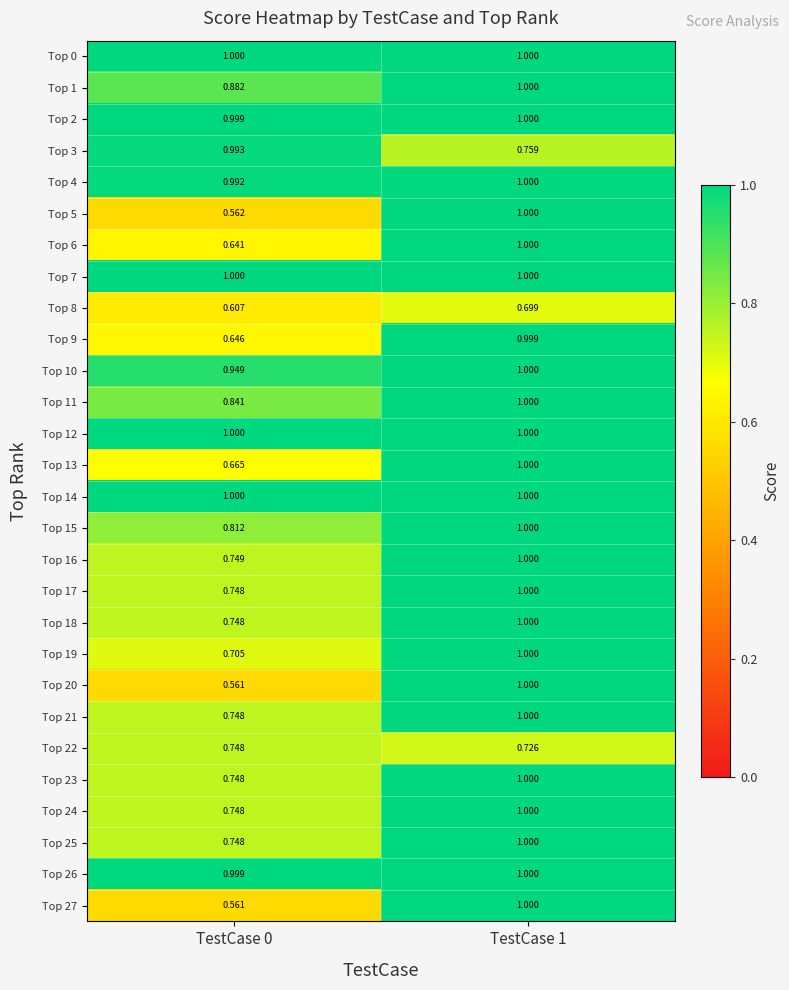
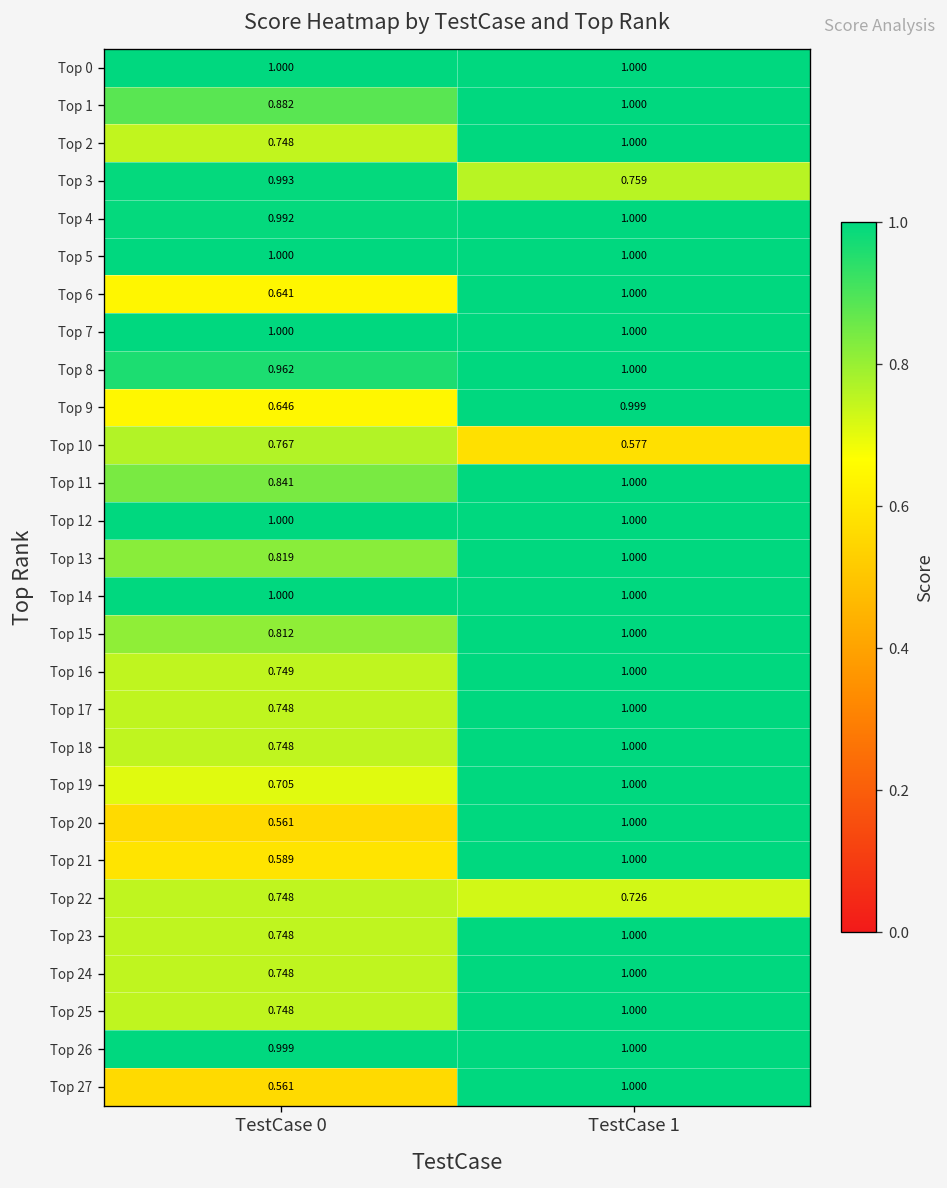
  {
    "Top 0": {
      "TestCase 0": 1.000,
      "TestCase 1": 1.000
    },
    "Top 1": {
      "TestCase 0": 0.882,
      "TestCase 1": 1.000
    },
    "Top 2": {
-     "TestCase 0": 0.999,
+     "TestCase 0": 0.748,
      "TestCase 1": 1.000
    },
    "Top 3": {
      "TestCase 0": 0.993,
      "TestCase 1": 0.759
    },
    "Top 4": {
      "TestCase 0": 0.992,
      "TestCase 1": 1.000
    },
    "Top 5": {
-     "TestCase 0": 0.562,
+     "TestCase 0": 1.000,
      "TestCase 1": 1.000
    },
    "Top 6": {
      "TestCase 0": 0.641,
      "TestCase 1": 1.000
    },
    "Top 7": {
      "TestCase 0": 1.000,
      "TestCase 1": 1.000
    },
    "Top 8": {
-     "TestCase 0": 0.607,
-     "TestCase 1": 0.699
+     "TestCase 0": 0.962,
+     "TestCase 1": 1.000
    },
    "Top 9": {
      "TestCase 0": 0.646,
      "TestCase 1": 0.999
    },
    "Top 10": {
-     "TestCase 0": 0.949,
-     "TestCase 1": 1.000
+     "TestCase 0": 0.767,
+     "TestCase 1": 0.577
    },
    "Top 11": {
      "TestCase 0": 0.841,
      "TestCase 1": 1.000
    },
    "Top 12": {
      "TestCase 0": 1.000,
      "TestCase 1": 1.000
    },
    "Top 13": {
-     "TestCase 0": 0.665,
+     "TestCase 0": 0.819,
      "TestCase 1": 1.000
    },
    "Top 14": {
      "TestCase 0": 1.000,
      "TestCase 1": 1.000
    },
    "Top 15": {
      "TestCase 0": 0.812,
      "TestCase 1": 1.000
    },
    "Top 16": {
      "TestCase 0": 0.749,
      "TestCase 1": 1.000
    },
    "Top 17": {
      "TestCase 0": 0.748,
      "TestCase 1": 1.000
    },
    "Top 18": {
      "TestCase 0": 0.748,
      "TestCase 1": 1.000
    },
    "Top 19": {
      "TestCase 0": 0.705,
      "TestCase 1": 1.000
    },
    "Top 20": {
      "TestCase 0": 0.561,
      "TestCase 1": 1.000
    },
    "Top 21": {
-     "TestCase 0": 0.748,
+     "TestCase 0": 0.589,
      "TestCase 1": 1.000
    },
    "Top 22": {
      "TestCase 0": 0.748,
      "TestCase 1": 0.726
    },
    "Top 23": {
      "TestCase 0": 0.748,
      "TestCase 1": 1.000
    },
    "Top 24": {
      "TestCase 0": 0.748,
      "TestCase 1": 1.000
    },
    "Top 25": {
      "TestCase 0": 0.748,
      "TestCase 1": 1.000
    },
    "Top 26": {
      "TestCase 0": 0.999,
      "TestCase 1": 1.000
    },
    "Top 27": {
      "TestCase 0": 0.561,
      "TestCase 1": 1.000
    }
  }
